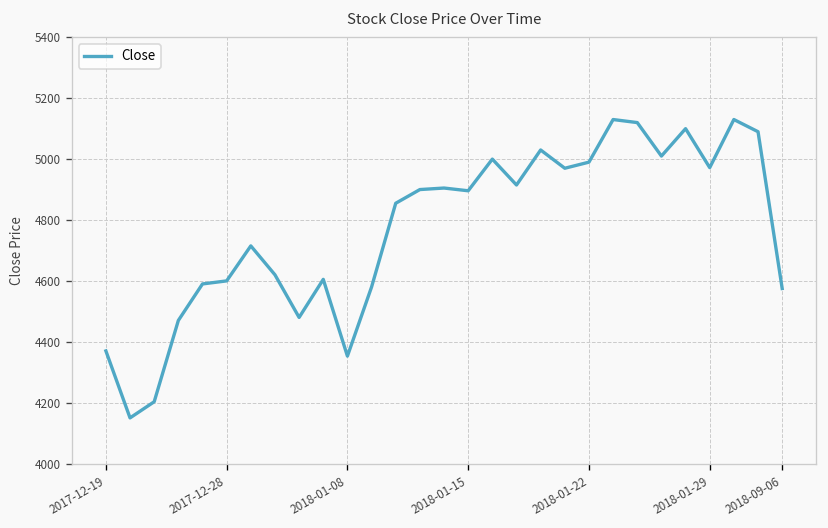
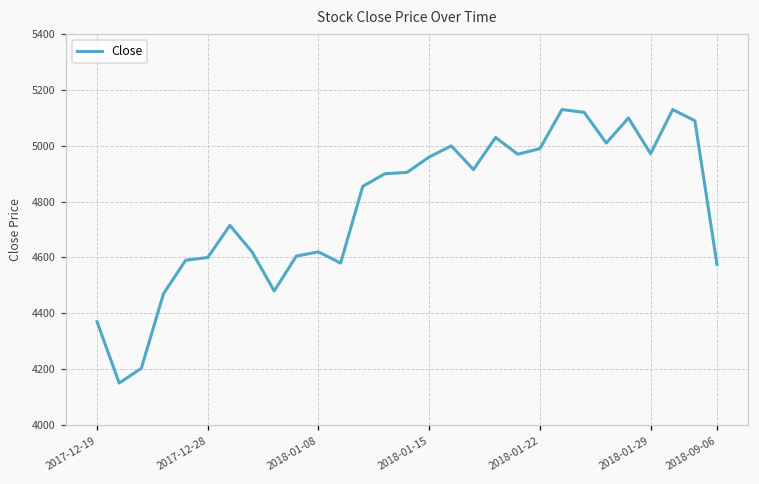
  {
    "2017-12-19": 4370,
    "2017-12-28": 4600,
-   "2018-01-08": 4350,
-   "2018-01-15": 4900,
+   "2018-01-08": 4620,
+   "2018-01-15": 4960,
    "2018-01-22": 4990,
    "2018-01-29": 4970,
    "2018-09-06": 4580
  }
